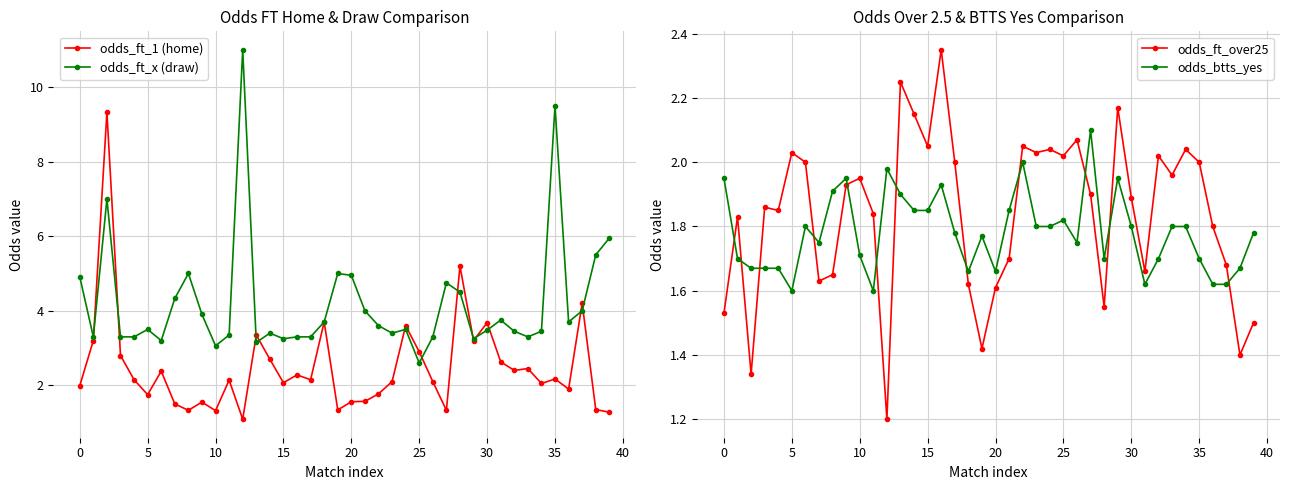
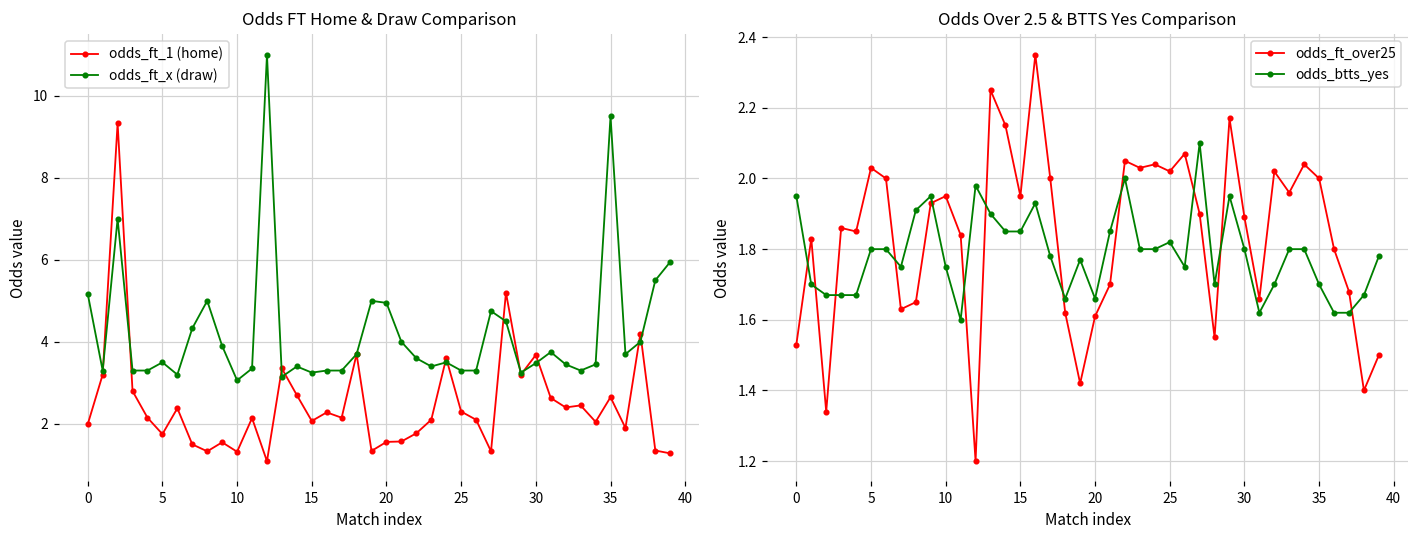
  {
    "Odds FT Home & Draw Comparison": {
      "odds_ft_1 (home)": {
        "0": 2.0,
        "5": 1.8,
        "10": 1.3,
        "15": 2.1,
        "20": 1.6,
-       "25": 2.9,
+       "25": 2.3,
        "30": 3.7,
-       "35": 2.2
+       "35": 2.7
      },
      "odds_ft_x (draw)": {
-       "0": 4.9,
+       "0": 5.2,
        "5": 3.5,
        "10": 3.1,
        "15": 3.3,
        "20": 5.0,
-       "25": 2.6,
+       "25": 3.3,
        "30": 3.5,
        "35": 9.5
      }
    },
    "Odds Over 2.5 & BTTS Yes Comparison": {
      "odds_ft_over25": {
        "0": 1.53,
        "5": 2.03,
        "10": 1.95,
-       "15": 2.05,
+       "15": 1.95,
        "20": 1.61,
        "25": 2.02,
        "30": 1.89,
        "35": 2.00
      },
      "odds_btts_yes": {
        "0": 1.95,
-       "5": 1.6,
-       "10": 1.71,
+       "5": 1.8,
+       "10": 1.75,
        "15": 1.85,
        "20": 1.66,
        "25": 1.82,
        "30": 1.80,
        "35": 1.70
      }
    }
  }
